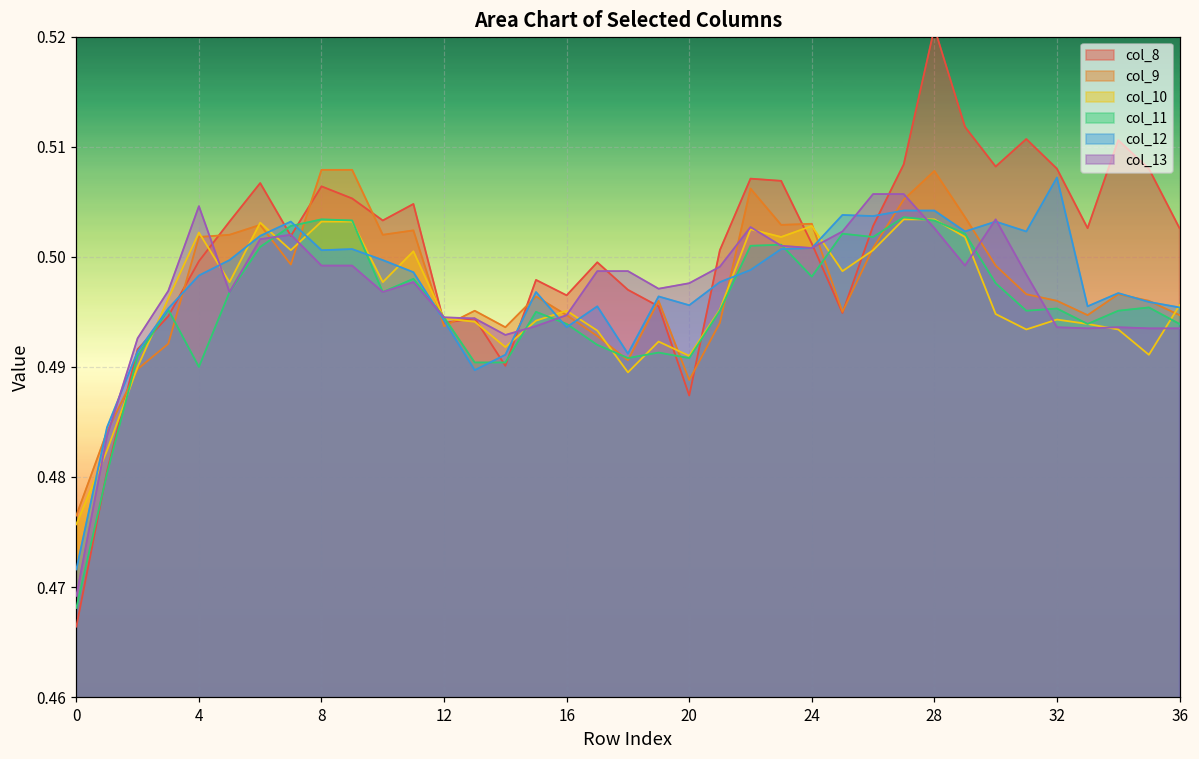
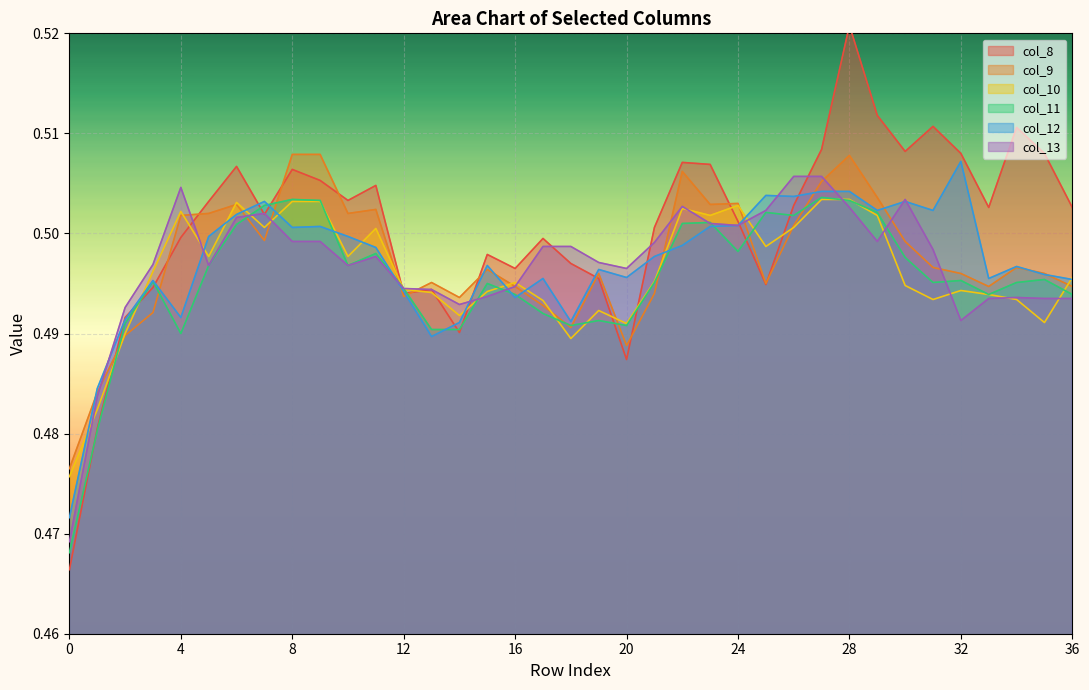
  {
    "col_11": {
      "0": 0.4681,
      "4": 0.4900,
      "16": 0.4939,
      "24": 0.4982,
      "32": 0.4953,
      "36": 0.4939
    },
    "col_12": {
      "0": 0.4716,
-     "4": 0.4983,
+     "4": 0.4916,
      "8": 0.5006,
      "16": 0.4936,
      "20": 0.4956,
      "28": 0.5042,
      "32": 0.5072
    },
    "col_13": {
      "0": 0.4692,
      "4": 0.5046,
      "8": 0.4992,
-     "20": 0.4976,
+     "20": 0.4965,
      "28": 0.5026,
-     "32": 0.4936,
+     "32": 0.4913,
      "36": 0.4935
    }
  }
